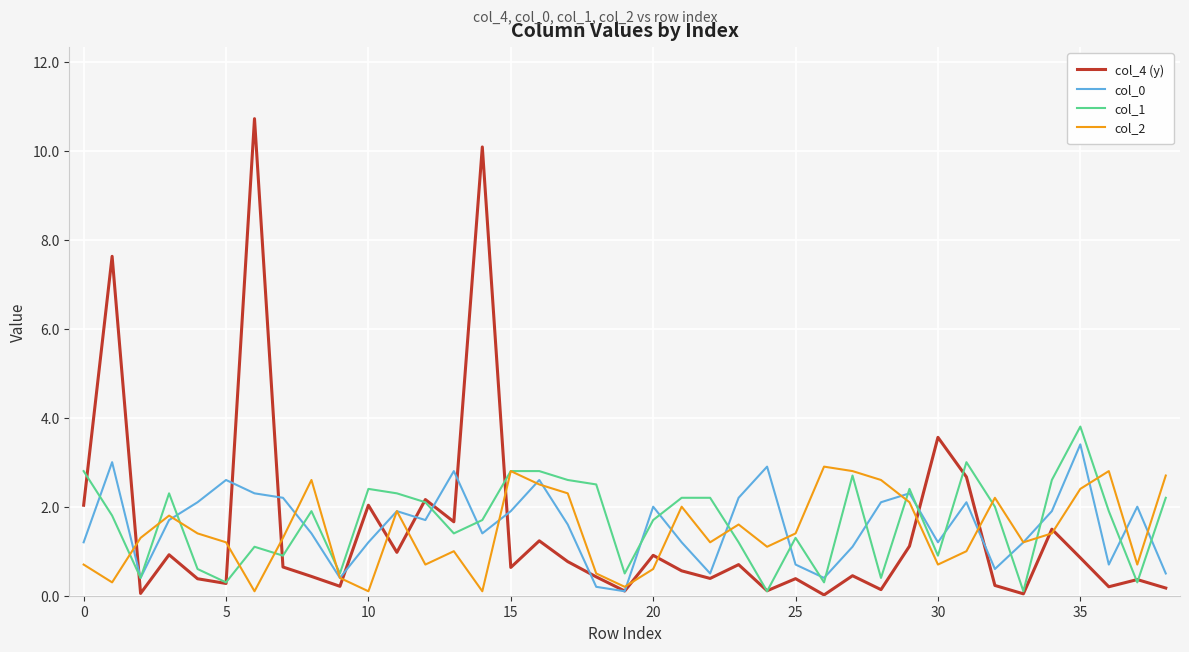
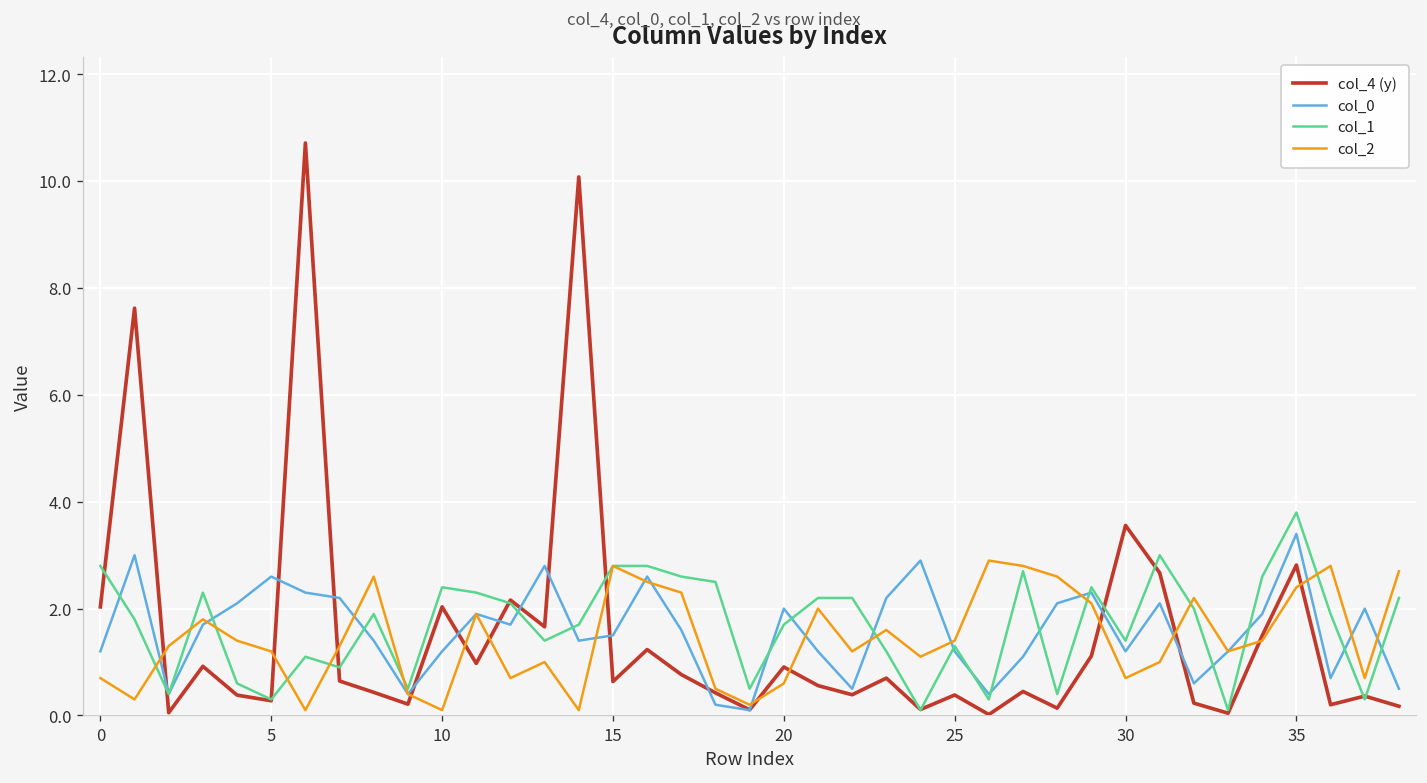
  {
    "col_4 (y)": {
      "0": 2.0,
      "10": 2.0,
      "15": 0.6,
      "20": 0.9,
      "25": 0.4,
      "30": 3.6,
-     "35": 0.9
+     "35": 2.8
    },
    "col_0": {
      "0": 1.2,
      "5": 2.6,
      "10": 1.2,
-     "15": 1.9,
+     "15": 1.5,
      "20": 2.0,
-     "25": 0.7,
+     "25": 1.2,
      "30": 1.2,
      "35": 3.4
    },
    "col_1": {
      "0": 2.8,
      "10": 2.4,
      "20": 1.7,
      "25": 1.3,
-     "30": 0.9,
+     "30": 1.4,
      "35": 3.8
    },
    "col_2": {
      "0": 0.7,
      "5": 1.2,
      "10": 0.1,
      "20": 0.6,
      "25": 1.4,
      "30": 0.7,
      "35": 2.4
    }
  }
